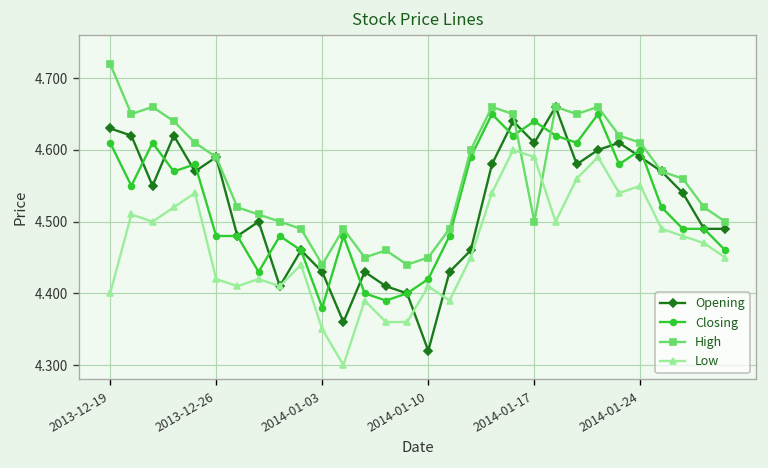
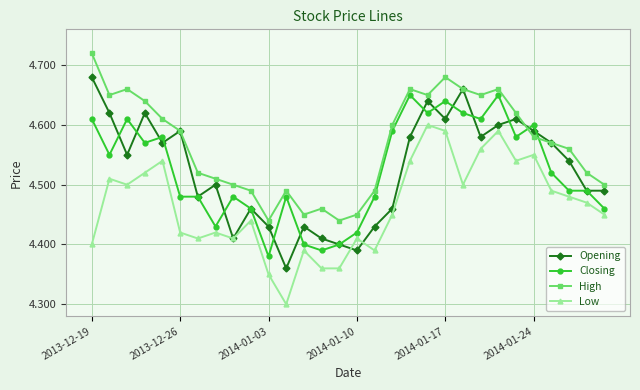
  {
    "Opening": {
-     "2013-12-19": 4.63,
+     "2013-12-19": 4.68,
      "2014-01-03": 4.43,
-     "2014-01-10": 4.32,
+     "2014-01-10": 4.39,
      "2014-01-17": 4.61,
      "2014-01-24": 4.59
    },
    "Closing": {
      "2013-12-19": 4.61,
      "2013-12-26": 4.48,
      "2014-01-03": 4.38,
      "2014-01-10": 4.42,
      "2014-01-17": 4.64,
      "2014-01-24": 4.60
    },
    "High": {
      "2013-12-19": 4.72,
      "2014-01-03": 4.44,
      "2014-01-10": 4.45,
-     "2014-01-17": 4.50,
-     "2014-01-24": 4.61
+     "2014-01-17": 4.68,
+     "2014-01-24": 4.58
    },
    "Low": {
      "2013-12-19": 4.40,
      "2013-12-26": 4.42,
      "2014-01-03": 4.35,
      "2014-01-10": 4.41,
      "2014-01-17": 4.59,
      "2014-01-24": 4.55
    }
  }
